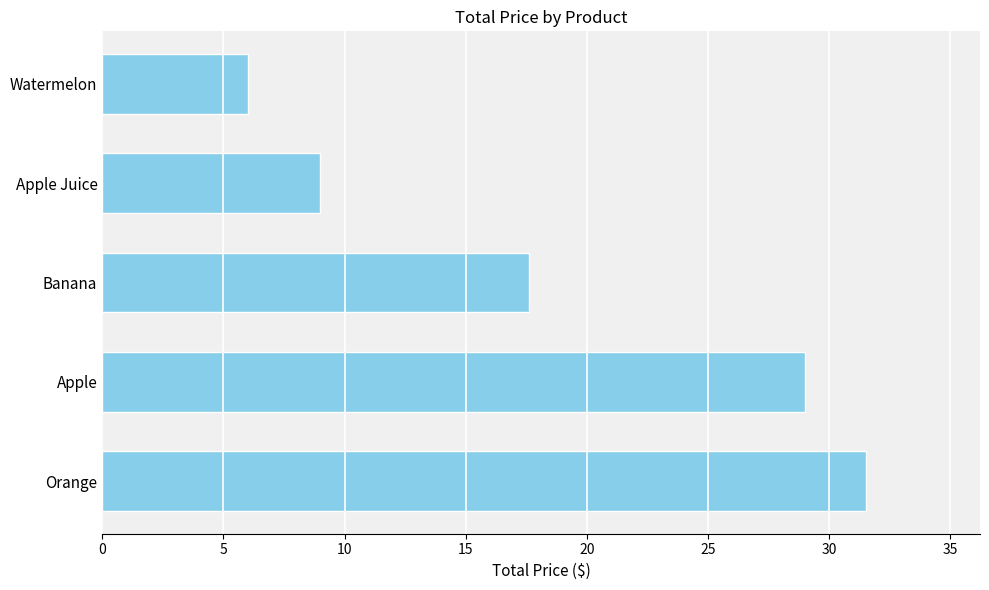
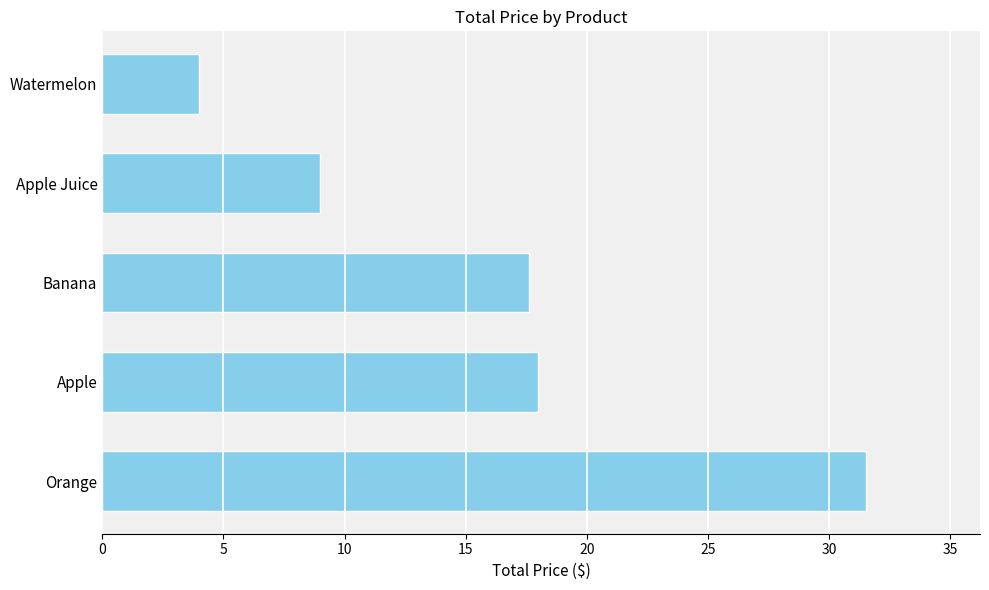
  {
-   "Watermelon": 6,
+   "Watermelon": 4,
    "Apple Juice": 9,
    "Banana": 17.6,
-   "Apple": 29,
+   "Apple": 18,
    "Orange": 31.5
  }
